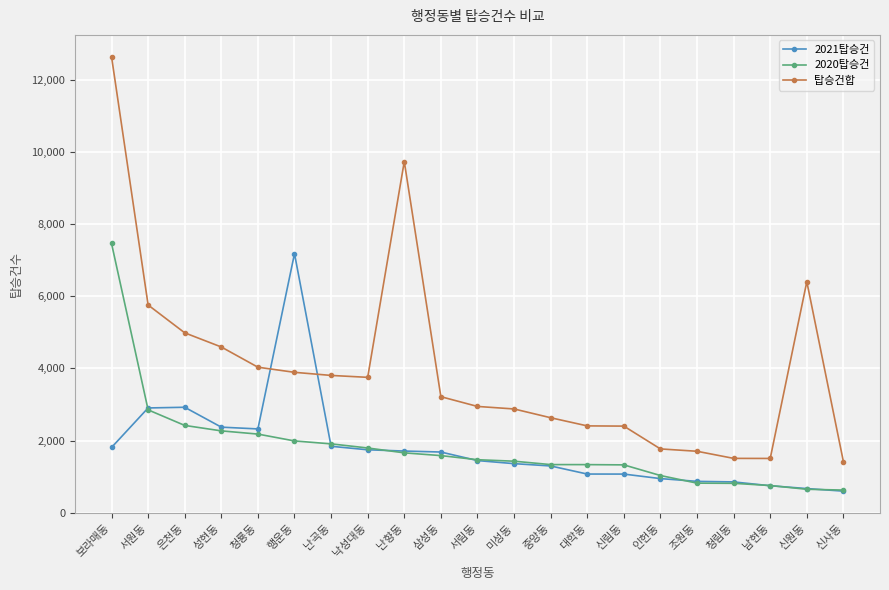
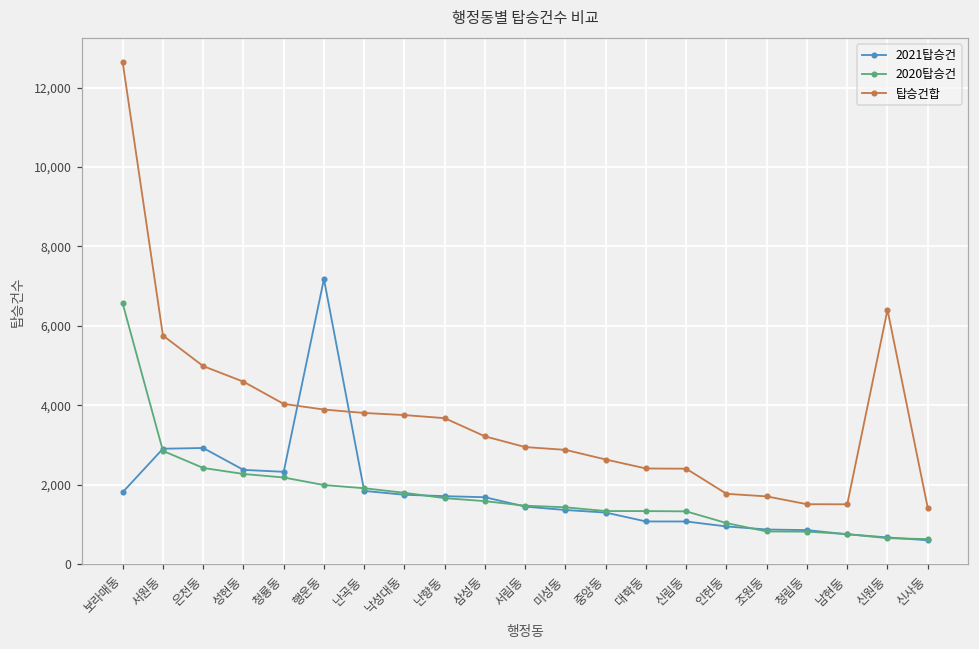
  {
    "2021탑승건": {
      "보라매동": "1,800",
      "은천동": "2,900",
      "성현동": "2,400",
      "청룡동": "2,300",
      "행운동": "7,200",
      "삼성동": "1,700",
      "대학동": "1,100",
      "신림동": "1,100",
      "인헌동": "900"
    },
    "2020탑승건": {
-     "보라매동": "7,500",
+     "보라매동": "6,600",
      "은천동": "2,400",
      "성현동": "2,300",
      "청룡동": "2,200",
      "행운동": "2,000",
      "삼성동": "1,600",
      "대학동": "1,300",
      "신림동": "1,300",
      "인헌동": "1,000"
    },
    "탑승건합": {
      "보라매동": "12,600",
      "서원동": "5,800",
      "은천동": "5,000",
      "성현동": "4,600",
      "청룡동": "4,000",
      "행운동": "3,900",
      "난곡동": "3,800",
      "낙성대동": "3,800",
-     "난향동": "9,700",
+     "난향동": "3,700",
      "삼성동": "3,200",
      "서림동": "2,900",
      "미성동": "2,900",
      "중앙동": "2,600",
      "대학동": "2,400",
      "신림동": "2,400",
      "인헌동": "1,800",
      "조원동": "1,700",
      "청림동": "1,500",
      "남현동": "1,500",
      "신원동": "6,400",
      "신사동": "1,400"
    }
  }
